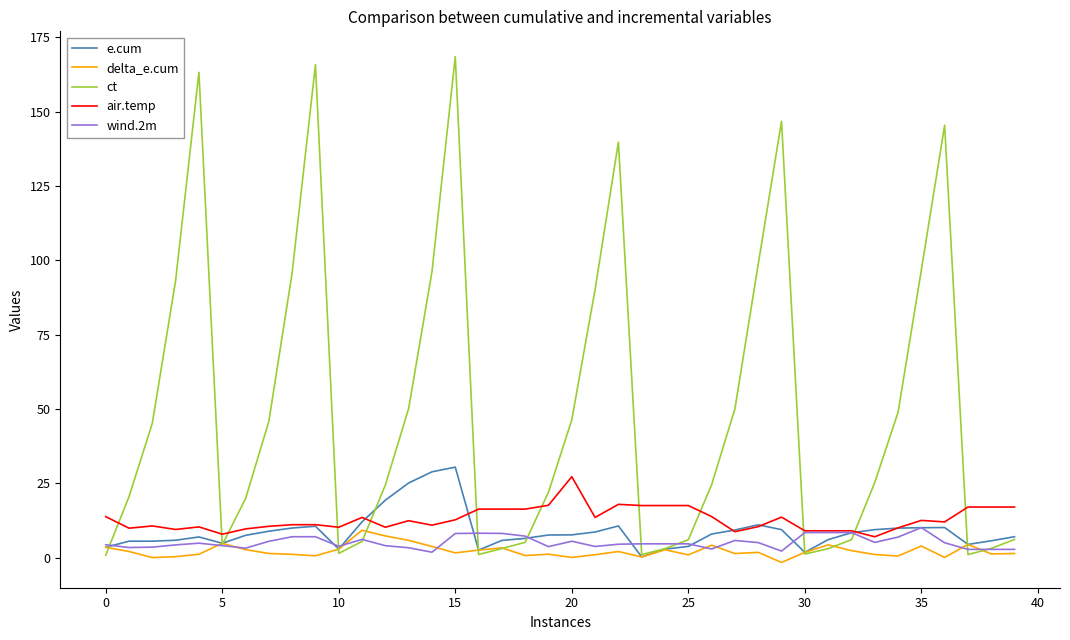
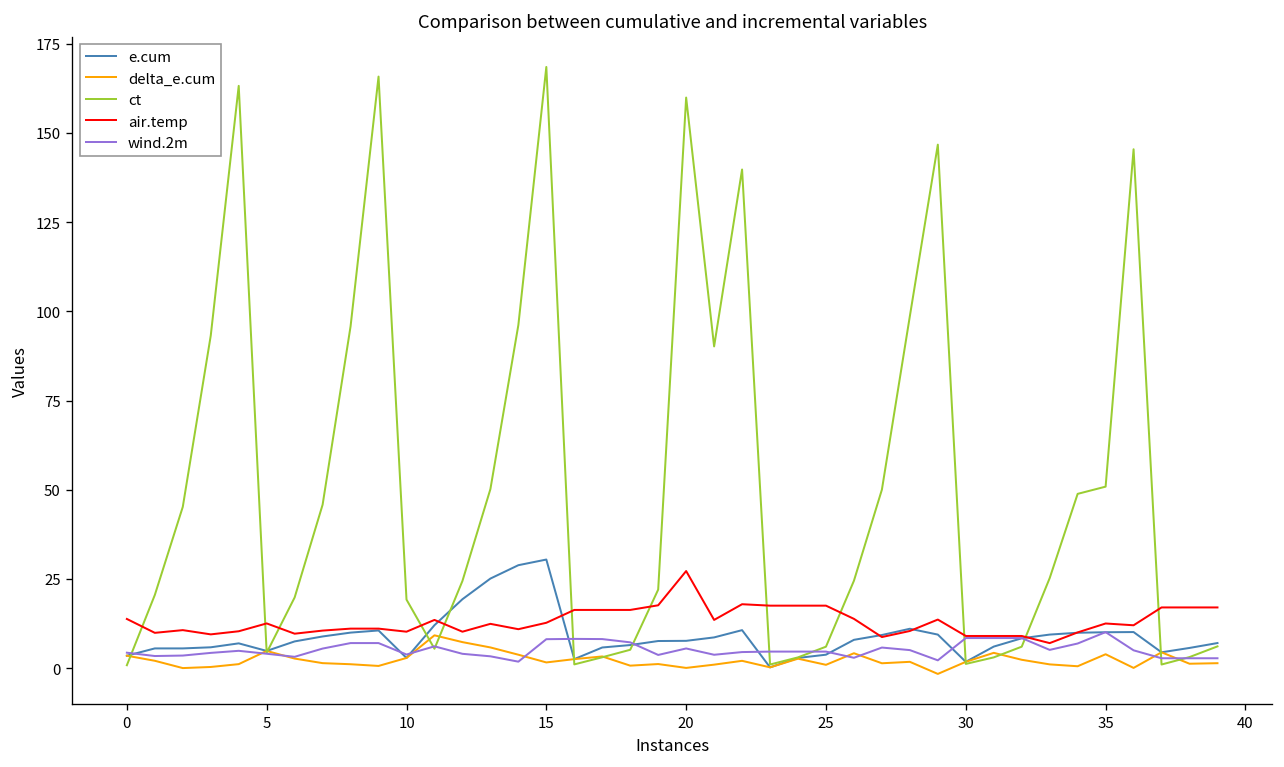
  {
    "e.cum": {
      "15": 30,
      "20": 8,
      "25": 4
    },
    "delta_e.cum": {
      "15": 2,
      "20": 0,
      "25": 1,
      "35": 4
    },
    "ct": {
      "0": 1,
-     "10": 1,
+     "10": 19,
      "15": 169,
-     "20": 46,
+     "20": 160,
      "25": 6,
-     "35": 97
+     "35": 51
    },
    "air.temp": {
      "0": 14,
-     "5": 8,
+     "5": 13,
      "10": 10,
      "15": 13,
      "20": 27,
      "25": 18,
      "35": 13
    },
    "wind.2m": {
      "10": 4,
      "15": 8,
      "20": 5,
      "25": 5
    }
  }
